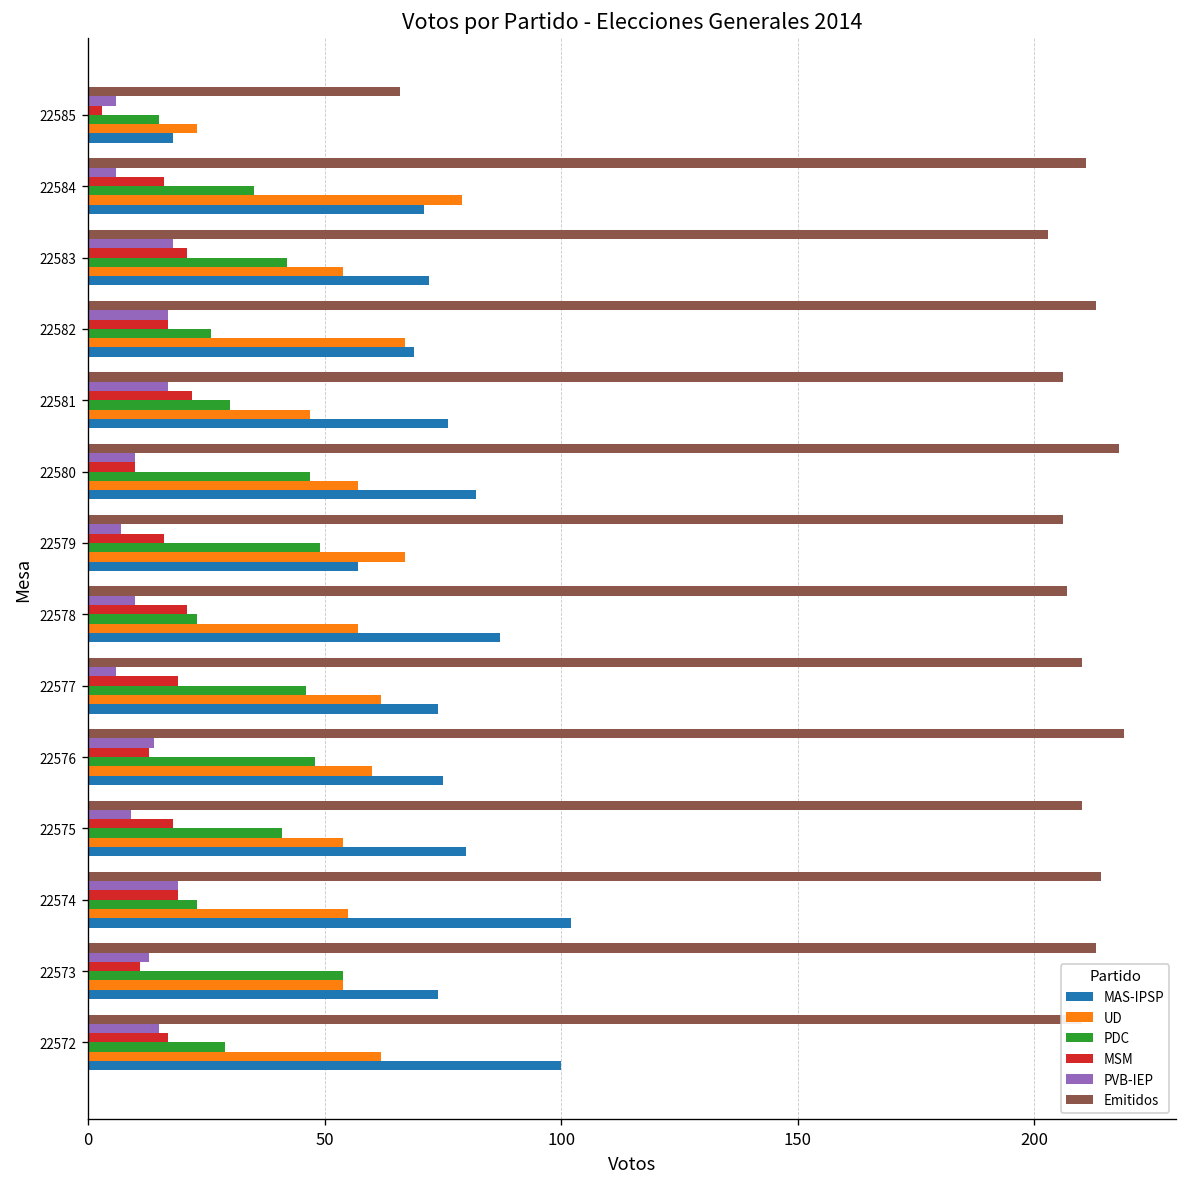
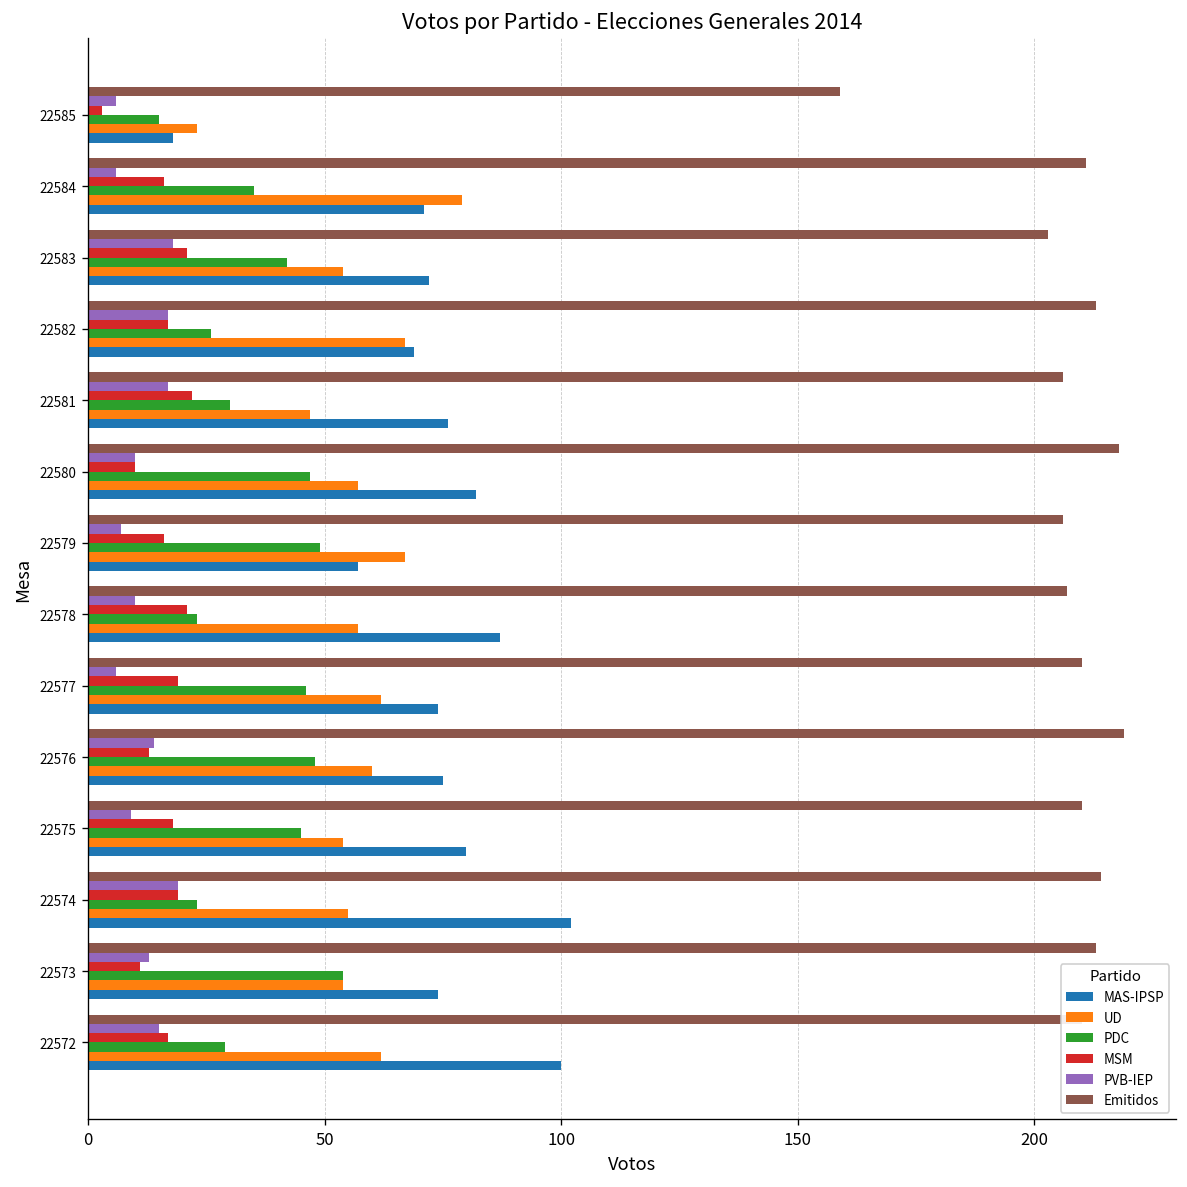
  {
    "MAS-IPSP": {
      "22585": 18,
      "22584": 71,
      "22583": 72,
      "22582": 69,
      "22581": 76,
      "22580": 82,
      "22579": 57,
      "22578": 87,
      "22577": 74,
      "22576": 75,
      "22575": 80,
      "22574": 102,
      "22573": 74,
      "22572": 100
    },
    "UD": {
      "22585": 23,
      "22584": 79,
      "22583": 54,
      "22582": 67,
      "22581": 47,
      "22580": 57,
      "22579": 67,
      "22578": 57,
      "22577": 62,
      "22576": 60,
      "22575": 54,
      "22574": 55,
      "22573": 54,
      "22572": 62
    },
    "PDC": {
      "22585": 15,
      "22584": 35,
      "22583": 42,
      "22582": 26,
      "22581": 30,
      "22580": 47,
      "22579": 49,
      "22578": 23,
      "22577": 46,
      "22576": 48,
-     "22575": 41,
+     "22575": 45,
      "22574": 23,
      "22573": 54,
      "22572": 29
    },
    "MSM": {
      "22585": 3,
      "22584": 16,
      "22583": 21,
      "22582": 17,
      "22581": 22,
      "22580": 10,
      "22579": 16,
      "22578": 21,
      "22577": 19,
      "22576": 13,
      "22575": 18,
      "22574": 19,
      "22573": 11,
      "22572": 17
    },
    "PVB-IEP": {
      "22585": 6,
      "22584": 6,
      "22583": 18,
      "22582": 17,
      "22581": 17,
      "22580": 10,
      "22579": 7,
      "22578": 10,
      "22577": 6,
      "22576": 14,
      "22575": 9,
      "22574": 19,
      "22573": 13,
      "22572": 15
    },
    "Emitidos": {
-     "22585": 66,
+     "22585": 159,
      "22584": 211,
      "22583": 203,
      "22582": 213,
      "22581": 206,
      "22580": 218,
      "22579": 206,
      "22578": 207,
      "22577": 210,
      "22576": 219,
      "22575": 210,
      "22574": 214,
      "22573": 213
    }
  }
